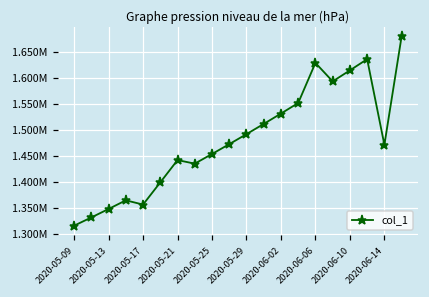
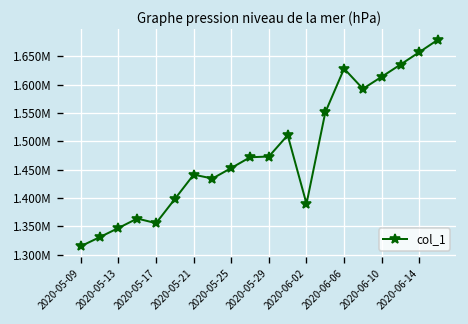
  {
    "2020-05-09": 1320000,
    "2020-05-13": 1350000,
    "2020-05-17": 1360000,
    "2020-05-21": 1440000,
    "2020-05-25": 1450000,
-   "2020-05-29": 1490000,
-   "2020-06-02": 1530000,
+   "2020-05-29": 1470000,
+   "2020-06-02": 1390000,
    "2020-06-06": 1630000,
    "2020-06-10": 1610000,
-   "2020-06-14": 1470000
+   "2020-06-14": 1660000
  }
